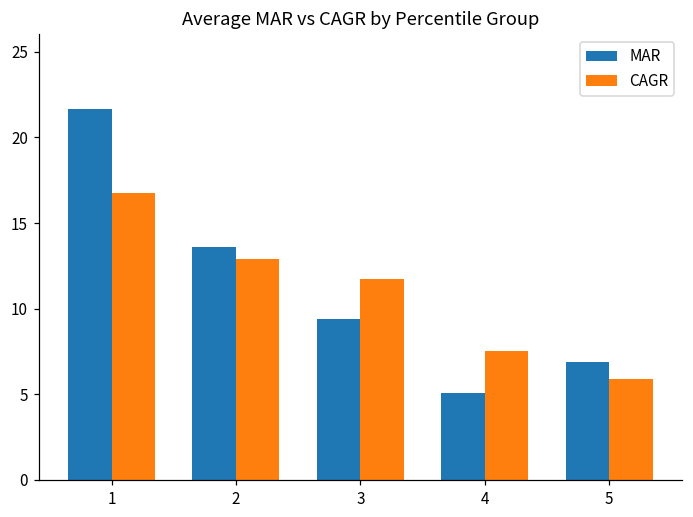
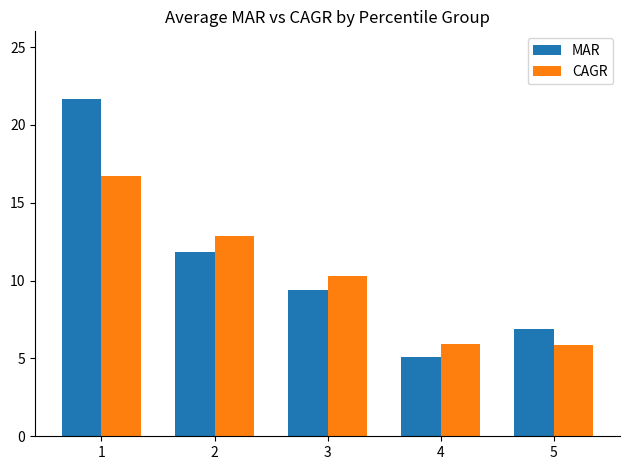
  {
    "MAR": {
      "1": 21.7,
-     "2": 13.6,
+     "2": 11.9,
      "3": 9.4,
      "4": 5.1,
      "5": 6.9
    },
    "CAGR": {
      "1": 16.7,
      "2": 12.9,
-     "3": 11.7,
-     "4": 7.5,
+     "3": 10.3,
+     "4": 6.0,
      "5": 5.9
    }
  }
